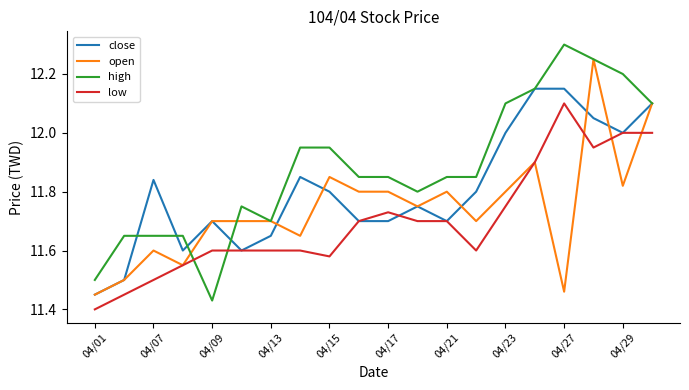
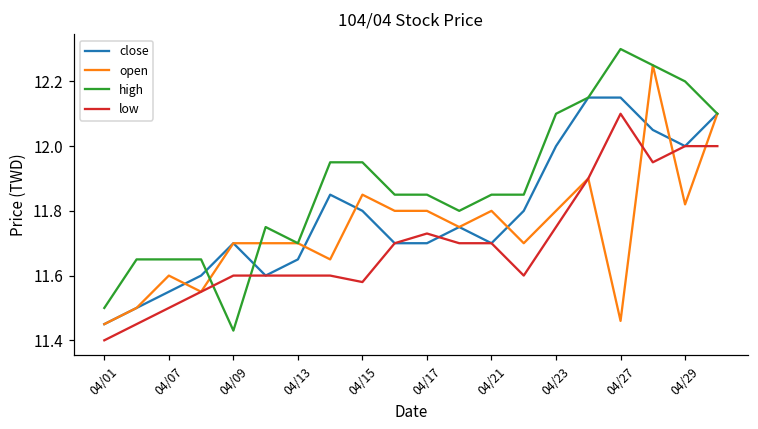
  {
    "close": {
-     "04/07": 11.84,
+     "04/07": 11.55,
      "04/13": 11.65,
      "04/15": 11.80,
      "04/17": 11.70,
      "04/23": 12.00,
      "04/27": 12.15
    },
    "open": {
      "04/07": 11.60,
      "04/15": 11.85,
      "04/17": 11.80,
      "04/21": 11.80,
      "04/23": 11.80,
      "04/27": 11.46,
      "04/29": 11.82
    },
    "high": {
      "04/01": 11.50,
      "04/07": 11.65,
      "04/09": 11.43,
      "04/15": 11.95,
      "04/17": 11.85,
      "04/21": 11.85,
      "04/23": 12.10,
      "04/27": 12.30,
      "04/29": 12.20
    },
    "low": {
      "04/01": 11.40,
      "04/07": 11.50,
      "04/09": 11.60,
      "04/13": 11.60,
      "04/15": 11.58,
      "04/17": 11.73,
      "04/23": 11.75,
      "04/27": 12.10
    }
  }
